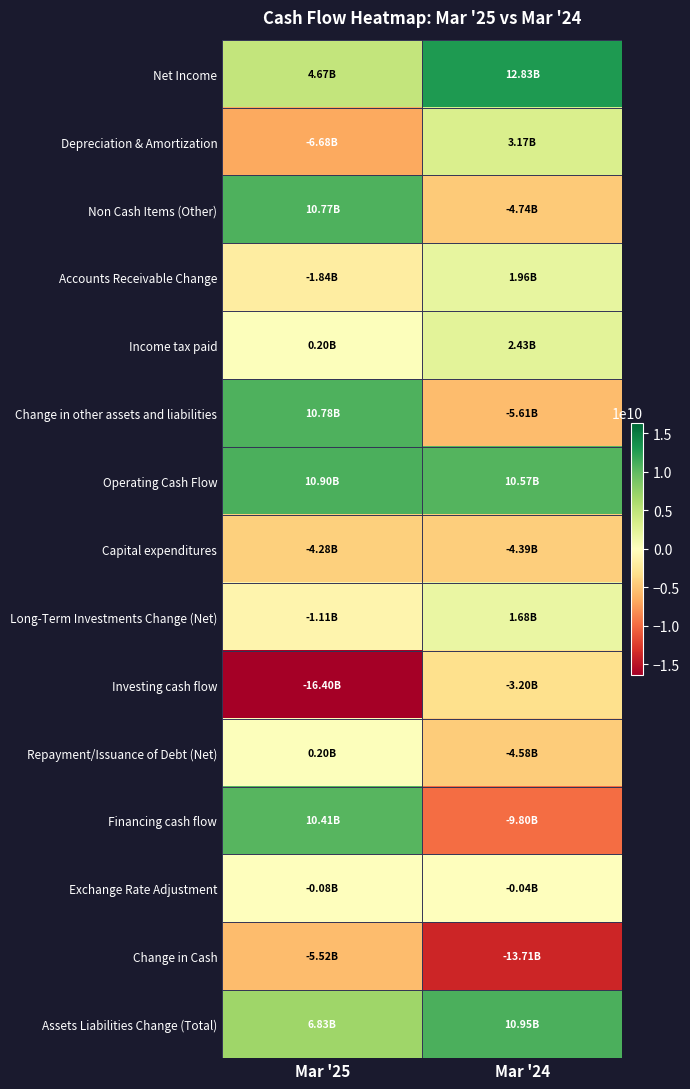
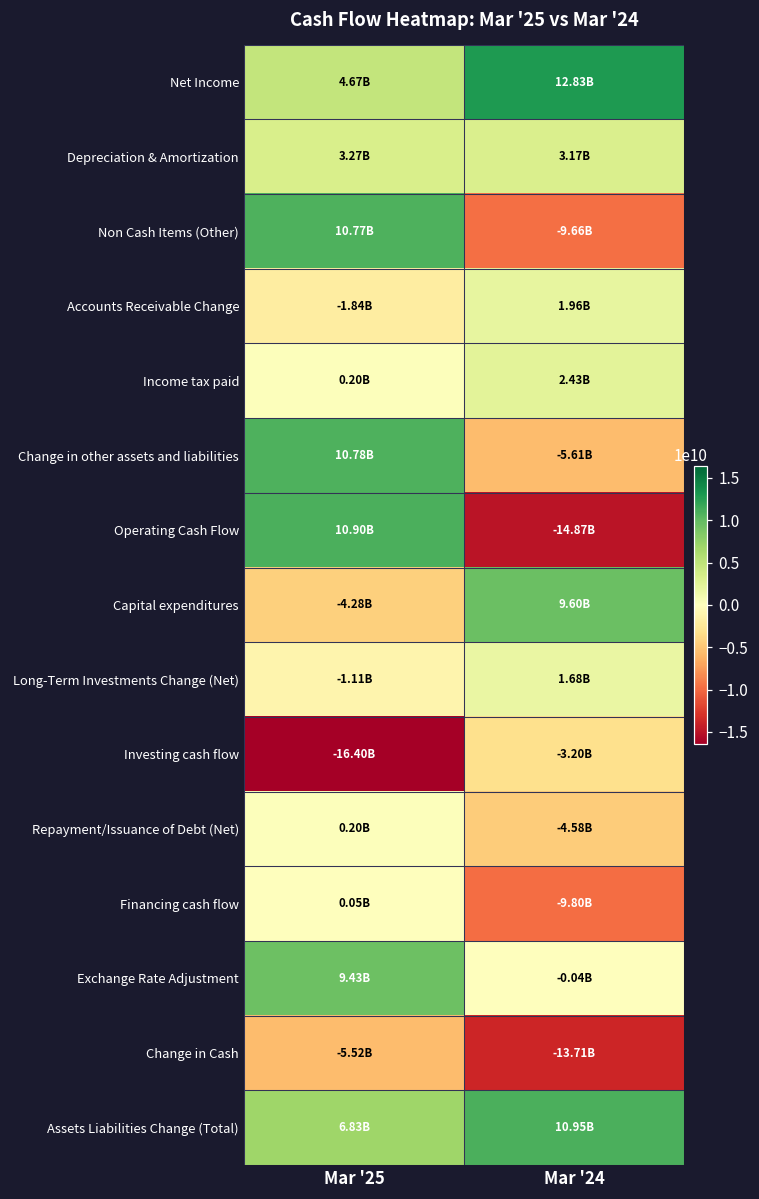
  {
    "Net Income": {
      "Mar '25": "4.67B",
      "Mar '24": "12.83B"
    },
    "Depreciation & Amortization": {
-     "Mar '25": "-6.68B",
+     "Mar '25": "3.27B",
      "Mar '24": "3.17B"
    },
    "Non Cash Items (Other)": {
      "Mar '25": "10.77B",
-     "Mar '24": "-4.74B"
+     "Mar '24": "-9.66B"
    },
    "Accounts Receivable Change": {
      "Mar '25": "-1.84B",
      "Mar '24": "1.96B"
    },
    "Income tax paid": {
      "Mar '25": "0.20B",
      "Mar '24": "2.43B"
    },
    "Change in other assets and liabilities": {
      "Mar '25": "10.78B",
      "Mar '24": "-5.61B"
    },
    "Operating Cash Flow": {
      "Mar '25": "10.90B",
-     "Mar '24": "10.57B"
+     "Mar '24": "-14.87B"
    },
    "Capital expenditures": {
      "Mar '25": "-4.28B",
-     "Mar '24": "-4.39B"
+     "Mar '24": "9.60B"
    },
    "Long-Term Investments Change (Net)": {
      "Mar '25": "-1.11B",
      "Mar '24": "1.68B"
    },
    "Investing cash flow": {
      "Mar '25": "-16.40B",
      "Mar '24": "-3.20B"
    },
    "Repayment/Issuance of Debt (Net)": {
      "Mar '25": "0.20B",
      "Mar '24": "-4.58B"
    },
    "Financing cash flow": {
-     "Mar '25": "10.41B",
+     "Mar '25": "0.05B",
      "Mar '24": "-9.80B"
    },
    "Exchange Rate Adjustment": {
-     "Mar '25": "-0.08B",
+     "Mar '25": "9.43B",
      "Mar '24": "-0.04B"
    },
    "Change in Cash": {
      "Mar '25": "-5.52B",
      "Mar '24": "-13.71B"
    },
    "Assets Liabilities Change (Total)": {
      "Mar '25": "6.83B",
      "Mar '24": "10.95B"
    }
  }
